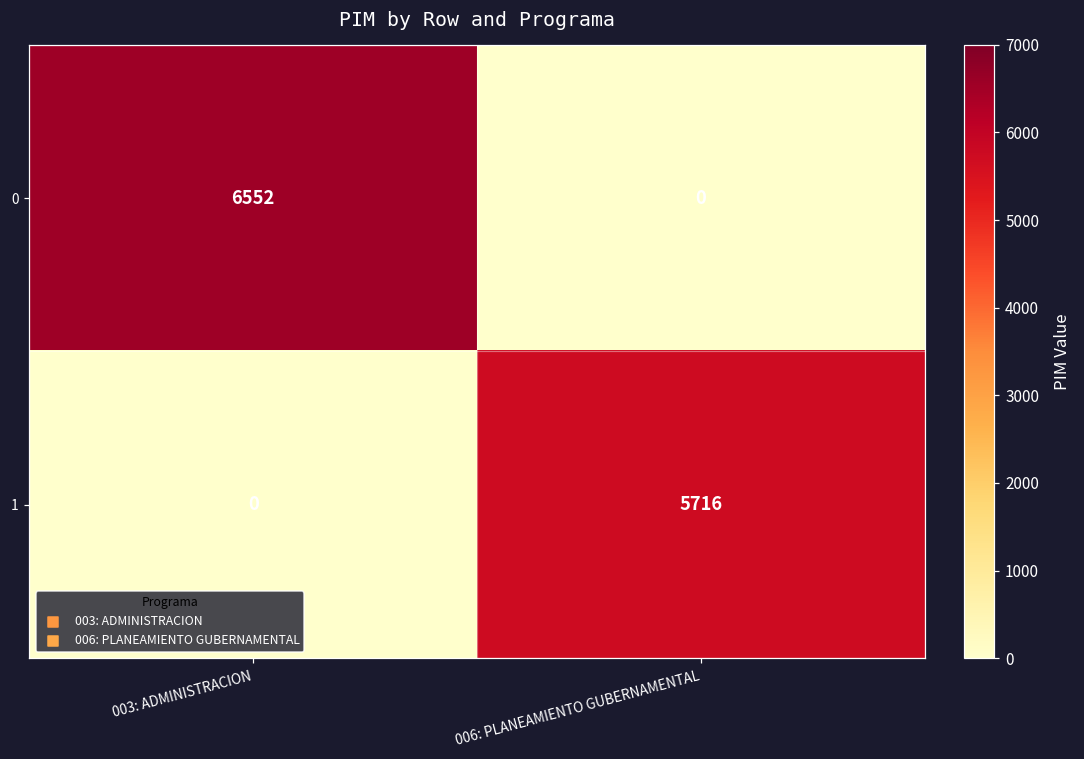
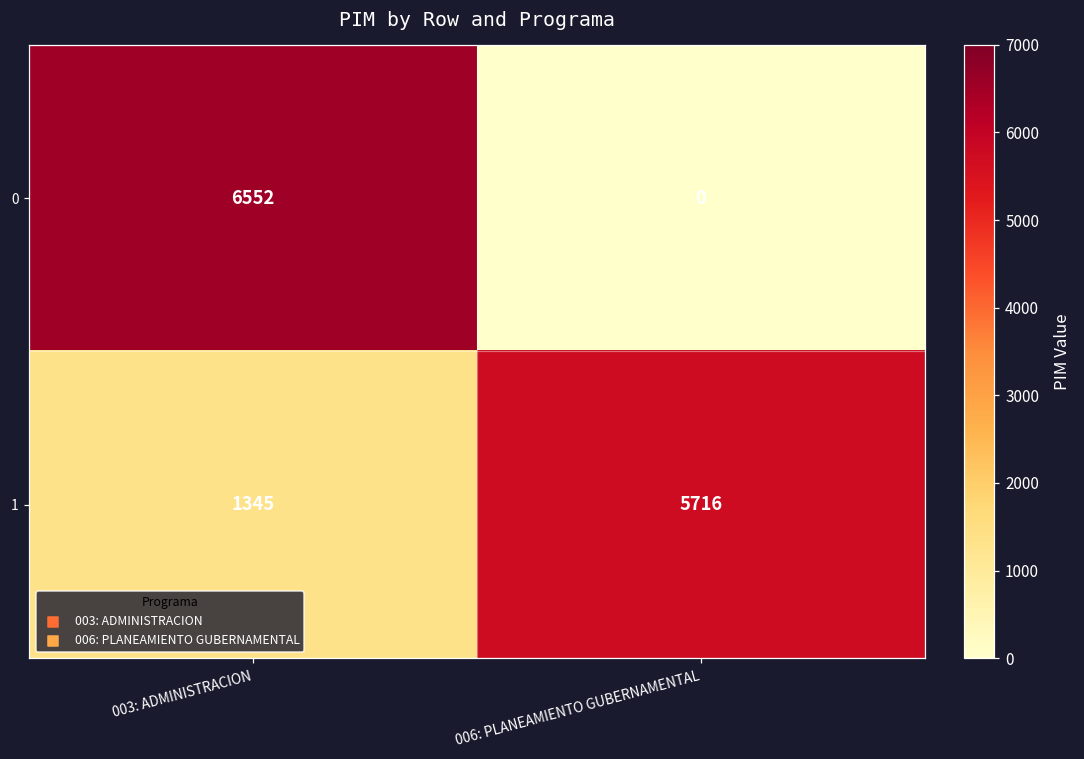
  {
    "0": {
      "003: ADMINISTRACION": 6552,
      "006: PLANEAMIENTO GUBERNAMENTAL": 0
    },
    "1": {
-     "003: ADMINISTRACION": 0,
+     "003: ADMINISTRACION": 1345,
      "006: PLANEAMIENTO GUBERNAMENTAL": 5716
    }
  }
